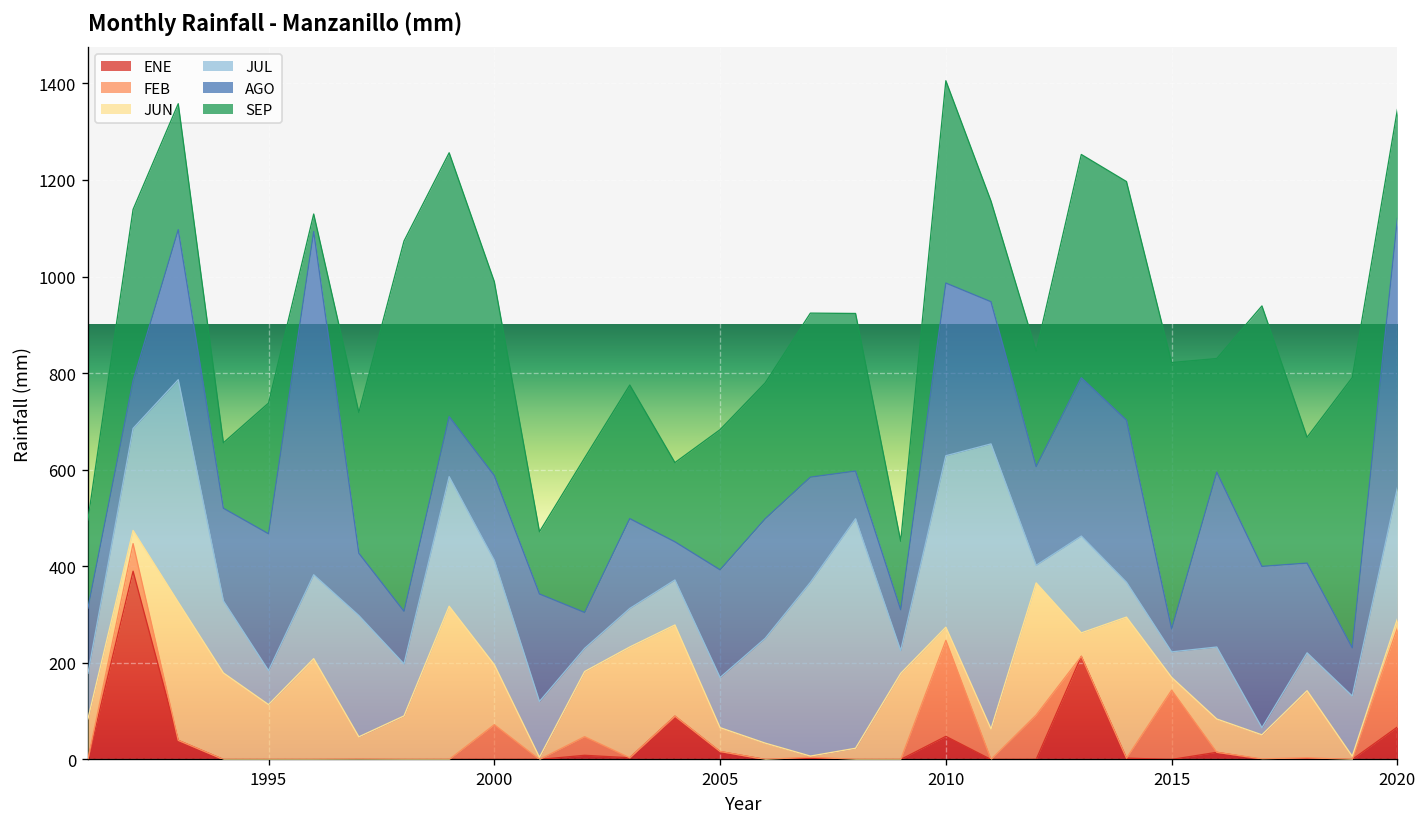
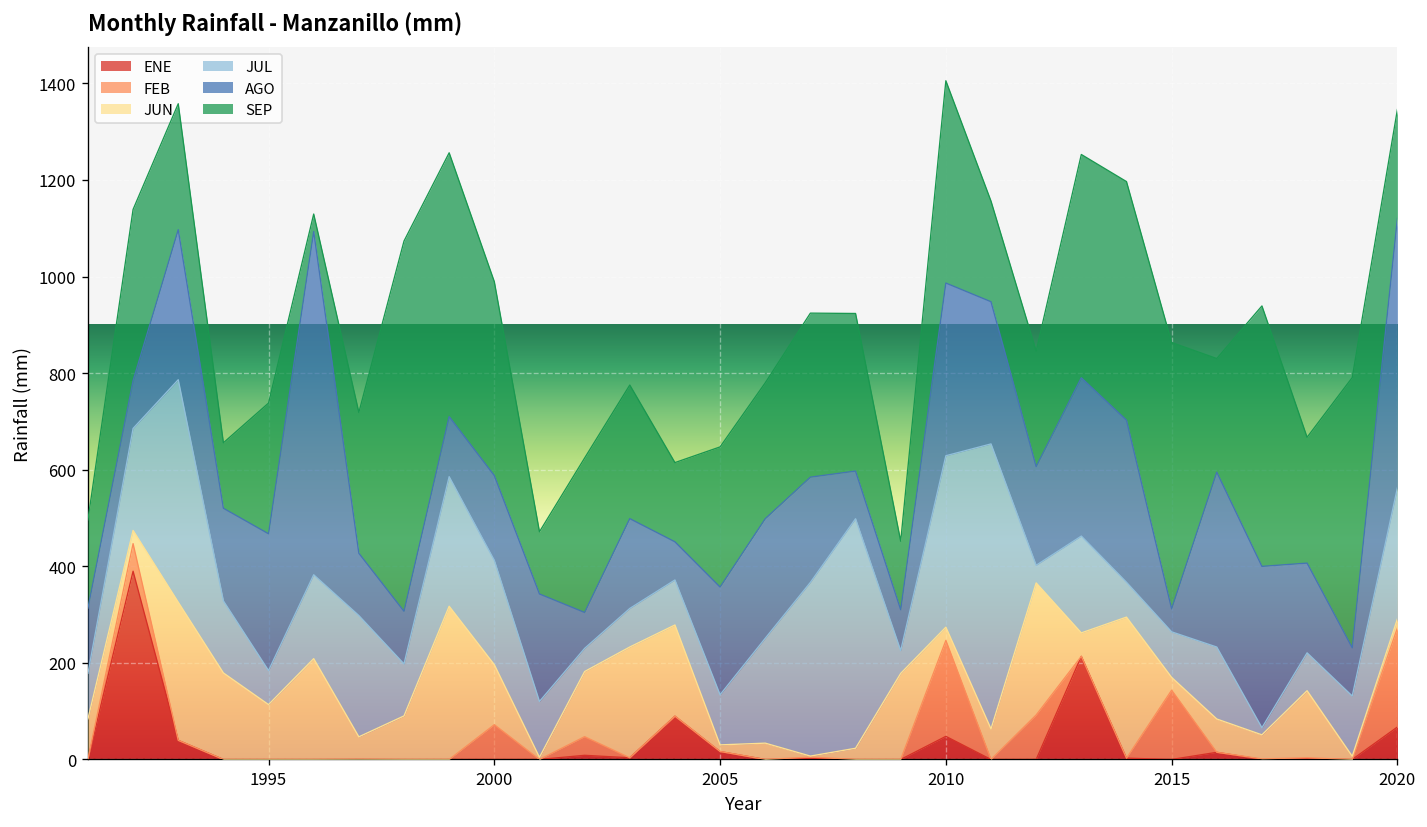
  {
    "ENE": {
      "2000": 0,
      "2010": 50,
      "2015": 0,
      "2020": 70
    },
    "FEB": {
      "2000": 70,
      "2010": 200,
      "2015": 140,
      "2020": 210
    },
    "JUN": {
      "1995": 110,
      "2000": 120,
-     "2005": 50,
+     "2005": 10,
      "2010": 30,
      "2015": 30,
      "2020": 20
    },
    "JUL": {
      "1995": 70,
      "2000": 220,
      "2005": 100,
      "2010": 360,
-     "2015": 50,
+     "2015": 90,
      "2020": 270
    },
    "AGO": {
      "1995": 280,
      "2000": 180,
      "2005": 220,
      "2010": 360,
      "2015": 50,
      "2020": 560
    },
    "SEP": {
      "1995": 270,
      "2000": 400,
      "2005": 290,
      "2010": 420,
      "2015": 550,
      "2020": 230
    }
  }
